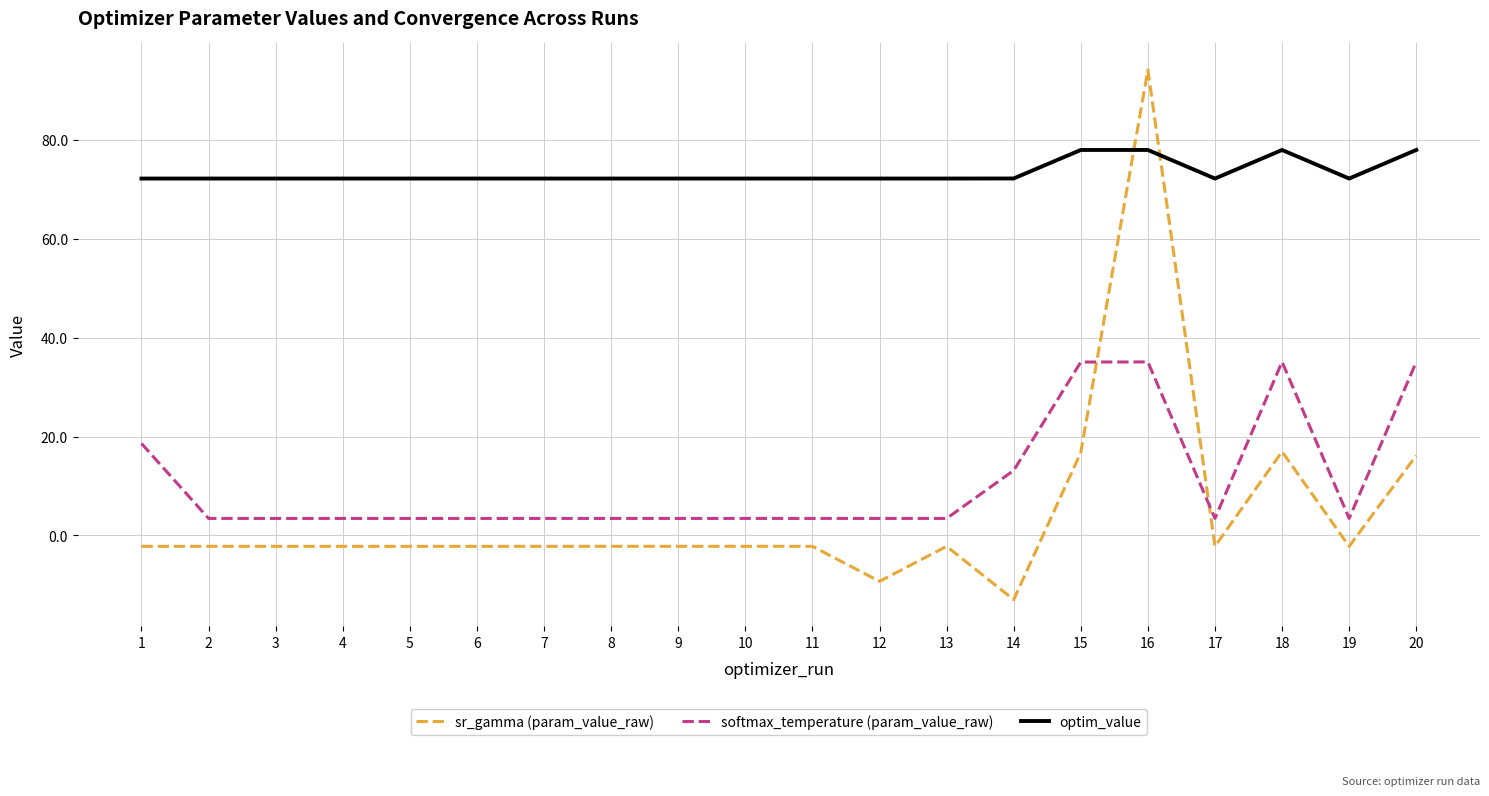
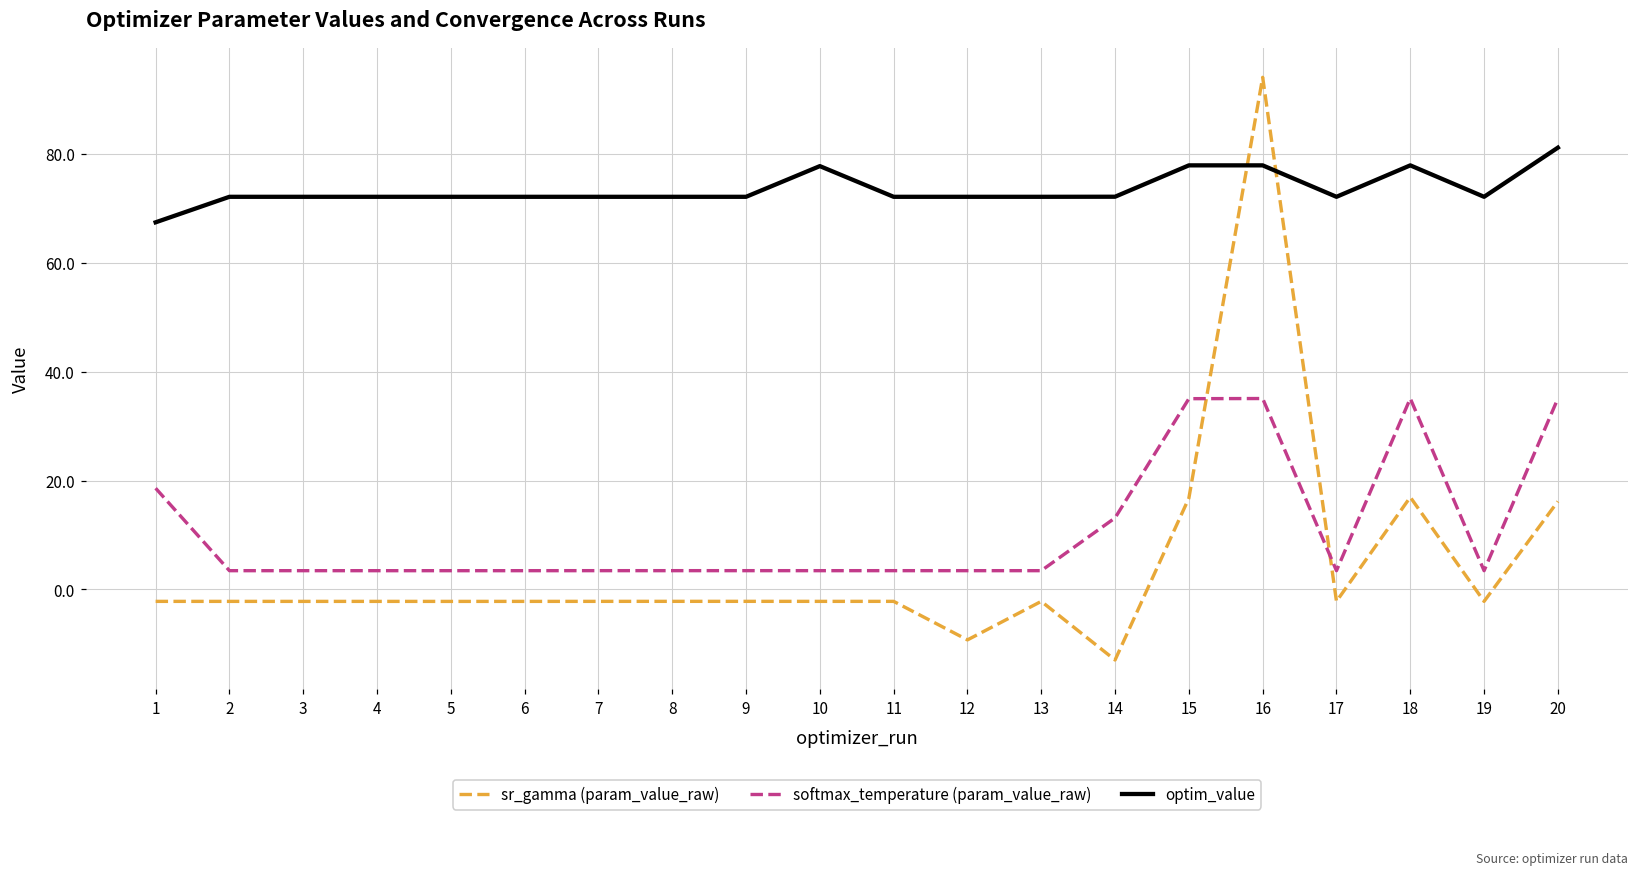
  {
    "sr_gamma (param_value_raw)": {
      "1": -2,
      "2": -2,
      "3": -2,
      "4": -2,
      "5": -2,
      "6": -2,
      "7": -2,
      "8": -2,
      "9": -2,
      "10": -2,
      "11": -2,
      "12": -9,
      "13": -2,
      "14": -13,
      "15": 17,
      "16": 94,
      "17": -2,
      "18": 17,
      "19": -2,
      "20": 16
    },
    "softmax_temperature (param_value_raw)": {
      "1": 19,
      "2": 3,
      "3": 3,
      "4": 3,
      "5": 3,
      "6": 3,
      "7": 3,
      "8": 3,
      "9": 3,
      "10": 3,
      "11": 3,
      "12": 3,
      "13": 3,
      "14": 13,
      "15": 35,
      "16": 35,
      "17": 3,
      "18": 35,
      "19": 3,
      "20": 35
    },
    "optim_value": {
-     "1": 72,
+     "1": 67,
      "2": 72,
      "3": 72,
      "4": 72,
      "5": 72,
      "6": 72,
      "7": 72,
      "8": 72,
      "9": 72,
-     "10": 72,
+     "10": 78,
      "11": 72,
      "12": 72,
      "13": 72,
      "14": 72,
      "15": 78,
      "16": 78,
      "17": 72,
      "18": 78,
      "19": 72,
-     "20": 78
+     "20": 81
    }
  }
